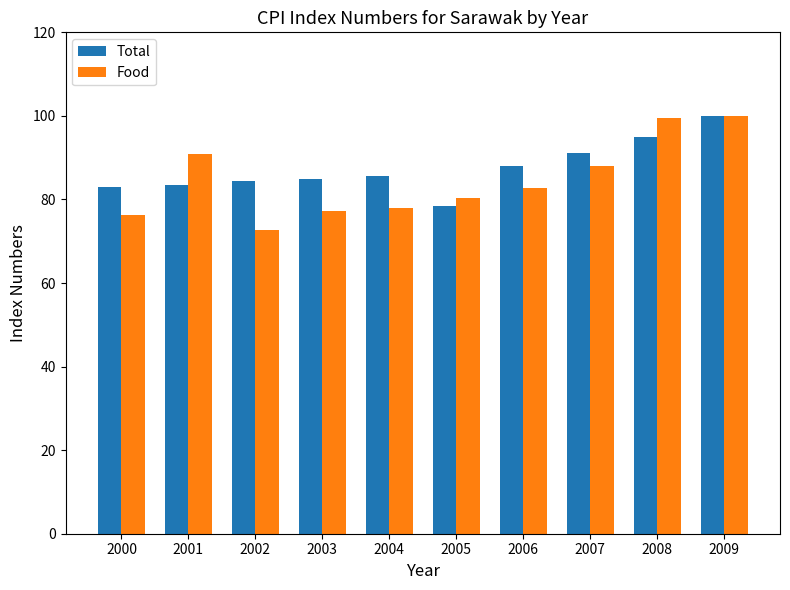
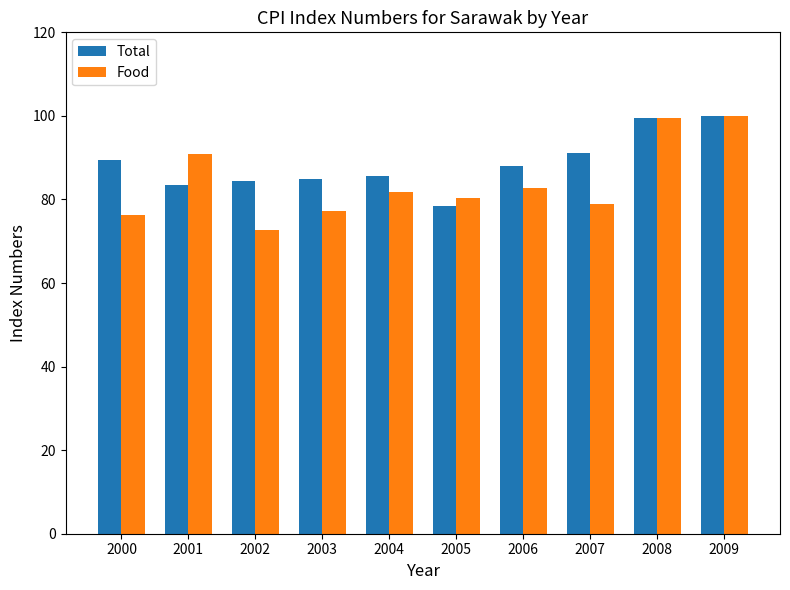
  {
    "Total": {
-     "2000": 83,
+     "2000": 90,
      "2001": 84,
      "2002": 84,
      "2003": 85,
      "2004": 86,
      "2005": 78,
      "2006": 88,
      "2007": 91,
-     "2008": 95,
+     "2008": 99,
      "2009": 100
    },
    "Food": {
      "2000": 76,
      "2001": 91,
      "2002": 73,
      "2003": 77,
-     "2004": 78,
+     "2004": 82,
      "2005": 80,
      "2006": 83,
-     "2007": 88,
+     "2007": 79,
      "2008": 99,
      "2009": 100
    }
  }
